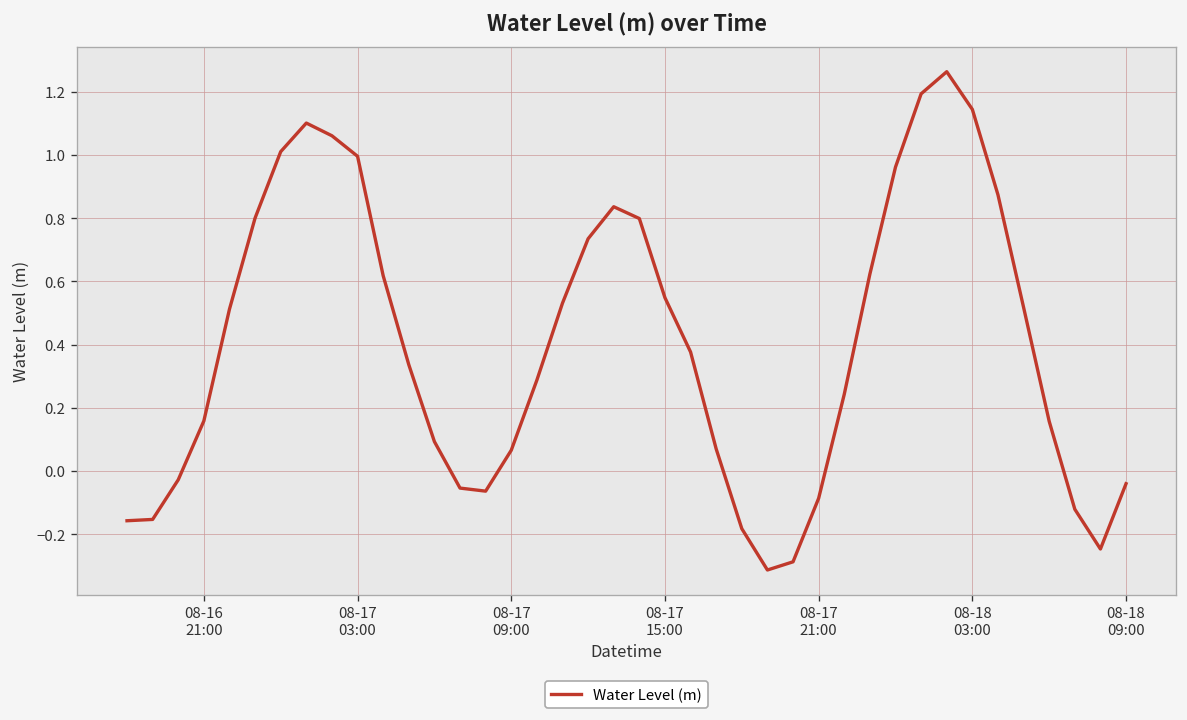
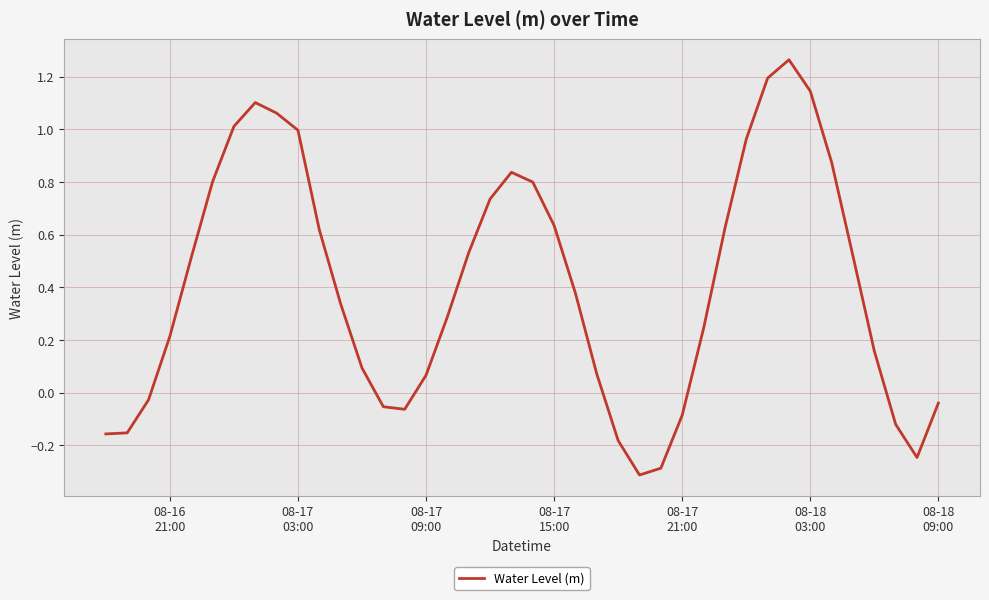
  {
-   "08-16 21:00": 0.16,
+   "08-16 21:00": 0.21,
    "08-17 03:00": 1.00,
    "08-17 09:00": 0.07,
-   "08-17 15:00": 0.55,
+   "08-17 15:00": 0.63,
    "08-17 21:00": -0.09,
    "08-18 03:00": 1.14,
    "08-18 09:00": -0.04
  }
